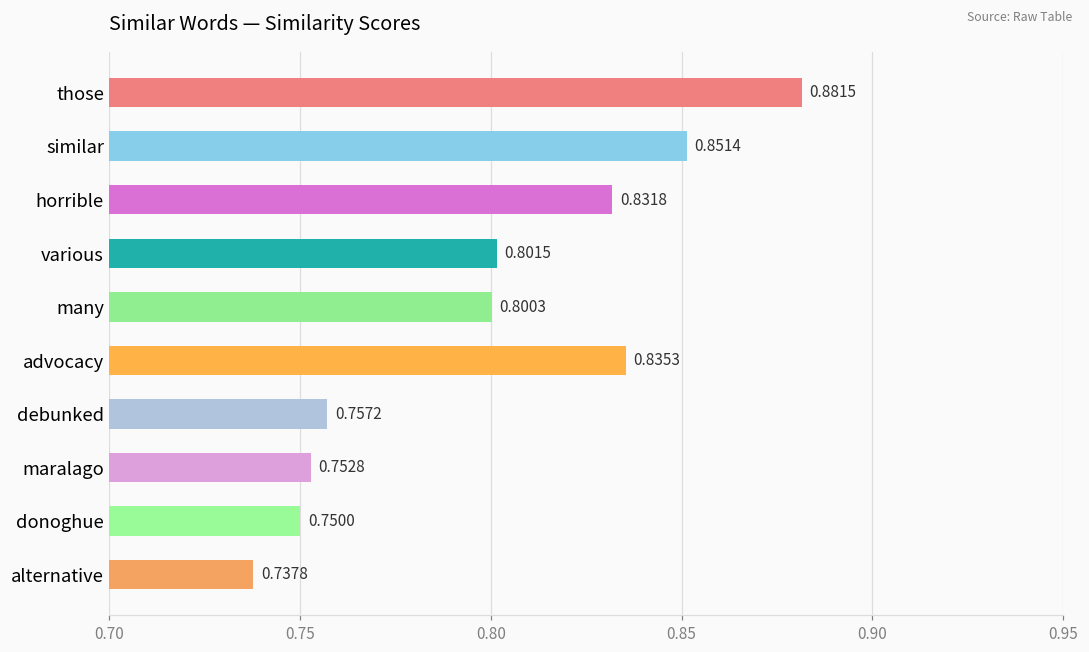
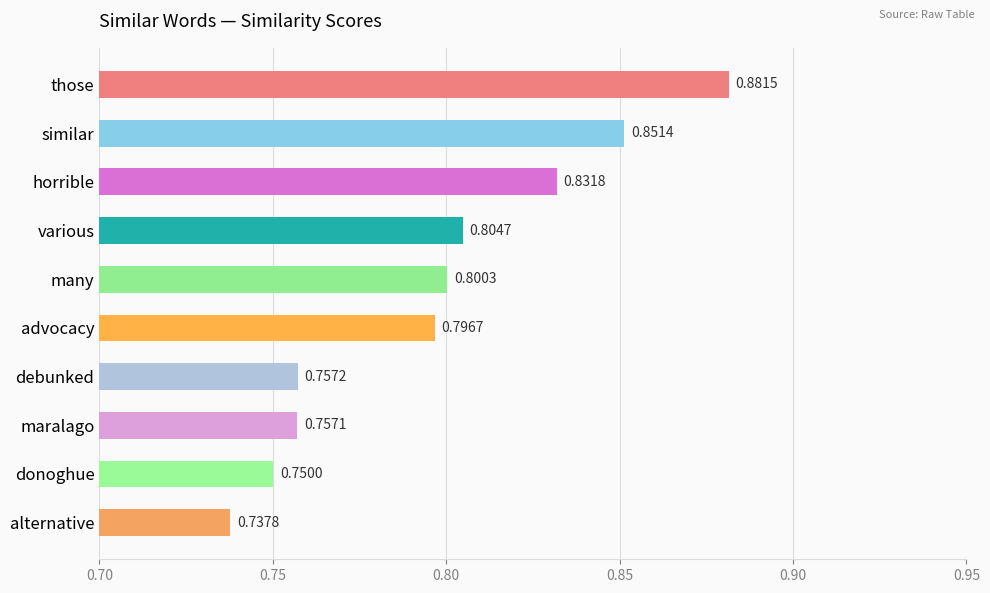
  {
    "those": 0.8815,
    "similar": 0.8514,
    "horrible": 0.8318,
-   "various": 0.8015,
+   "various": 0.8047,
    "many": 0.8003,
-   "advocacy": 0.8353,
+   "advocacy": 0.7967,
    "debunked": 0.7572,
-   "maralago": 0.7528,
+   "maralago": 0.7571,
    "donoghue": 0.7500,
    "alternative": 0.7378
  }
